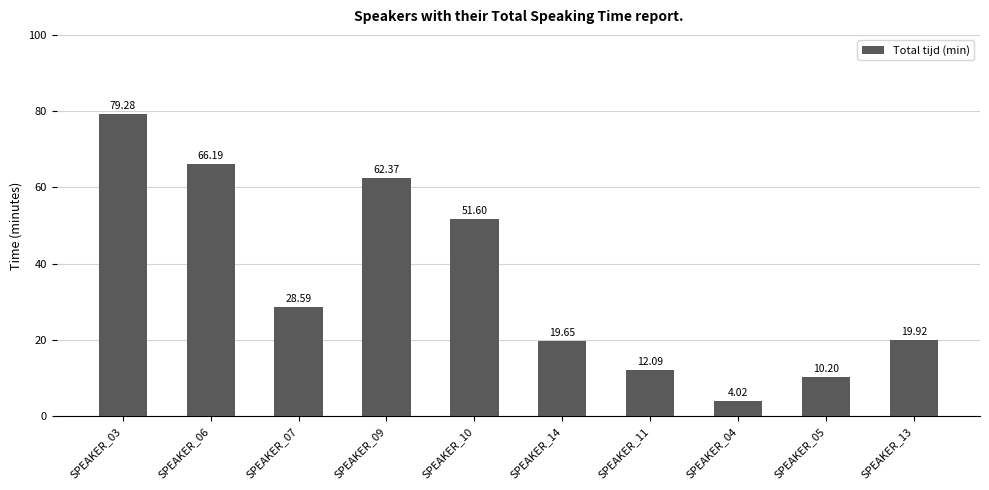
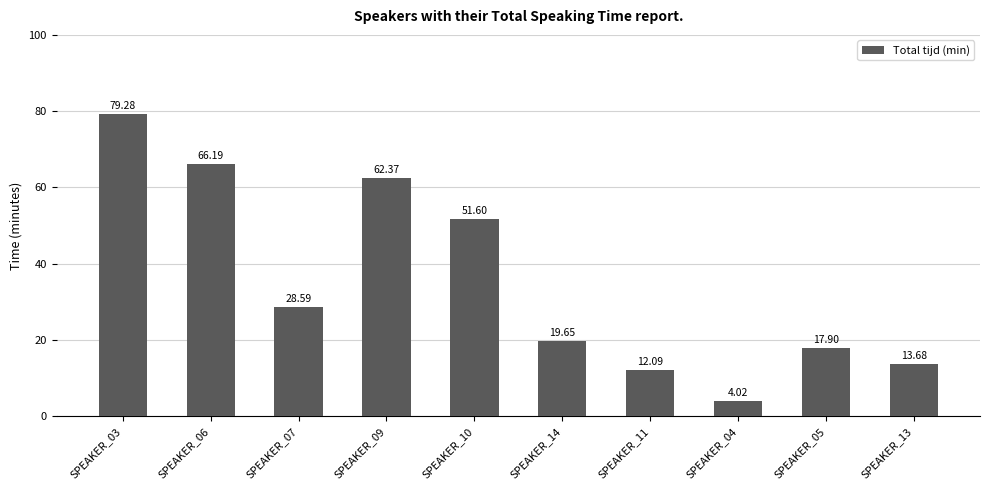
  {
    "SPEAKER_03": 79.28,
    "SPEAKER_06": 66.19,
    "SPEAKER_07": 28.59,
    "SPEAKER_09": 62.37,
    "SPEAKER_10": 51.60,
    "SPEAKER_14": 19.65,
    "SPEAKER_11": 12.09,
    "SPEAKER_04": 4.02,
-   "SPEAKER_05": 10.20,
-   "SPEAKER_13": 19.92
+   "SPEAKER_05": 17.90,
+   "SPEAKER_13": 13.68
  }
